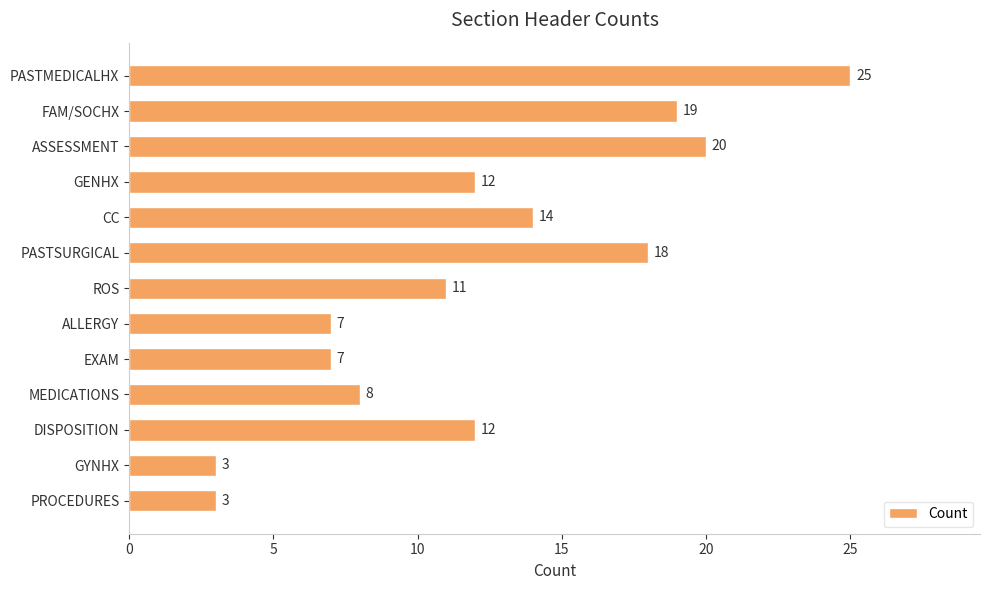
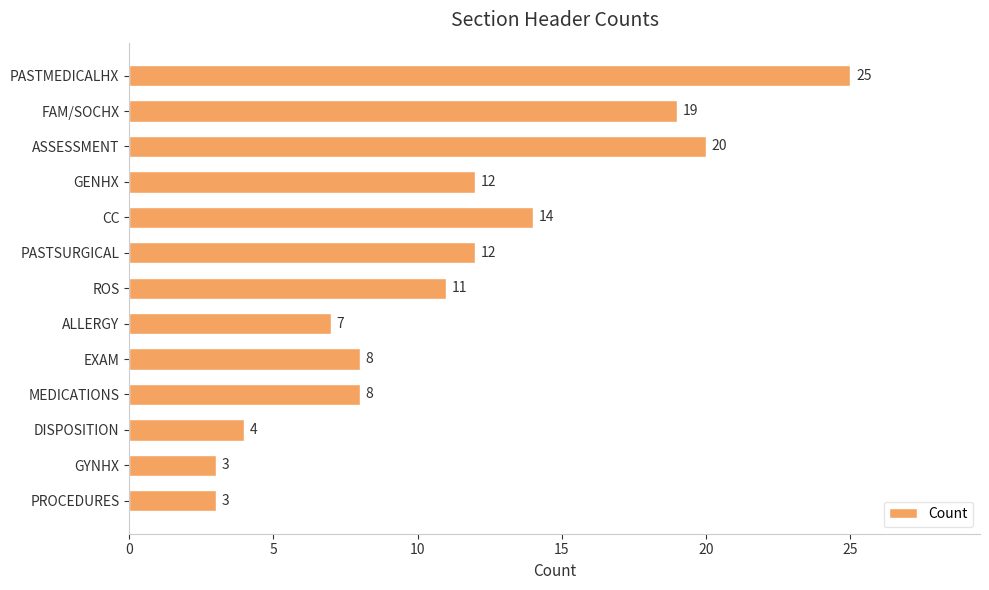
  {
    "PASTMEDICALHX": 25,
    "FAM/SOCHX": 19,
    "ASSESSMENT": 20,
    "GENHX": 12,
    "CC": 14,
-   "PASTSURGICAL": 18,
+   "PASTSURGICAL": 12,
    "ROS": 11,
    "ALLERGY": 7,
-   "EXAM": 7,
+   "EXAM": 8,
    "MEDICATIONS": 8,
-   "DISPOSITION": 12,
+   "DISPOSITION": 4,
    "GYNHX": 3,
    "PROCEDURES": 3
  }
